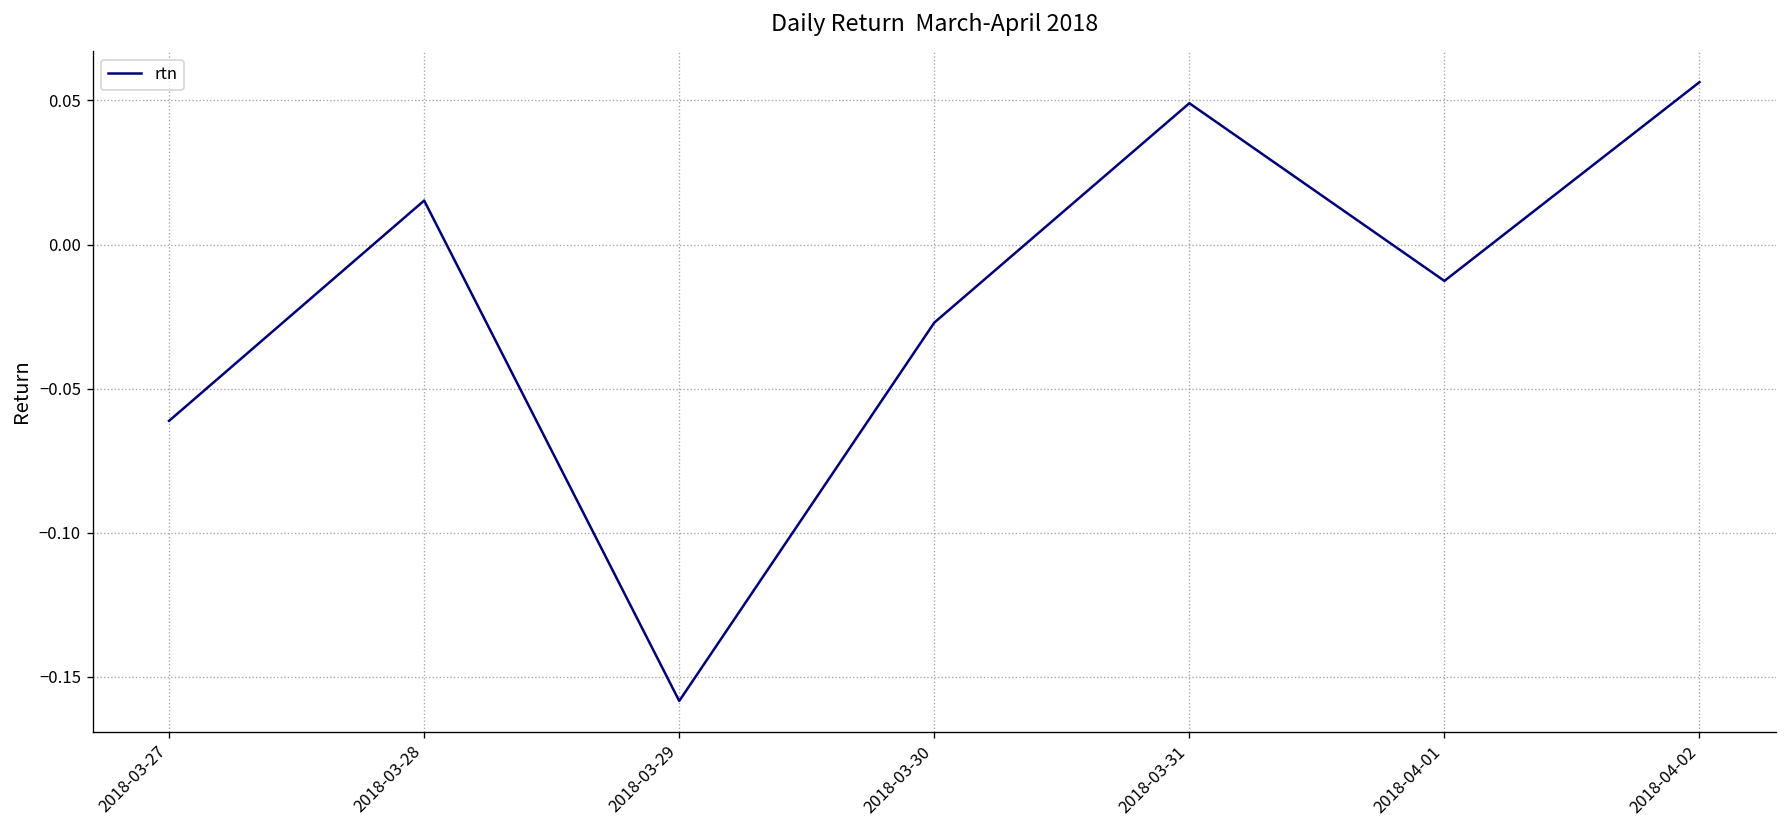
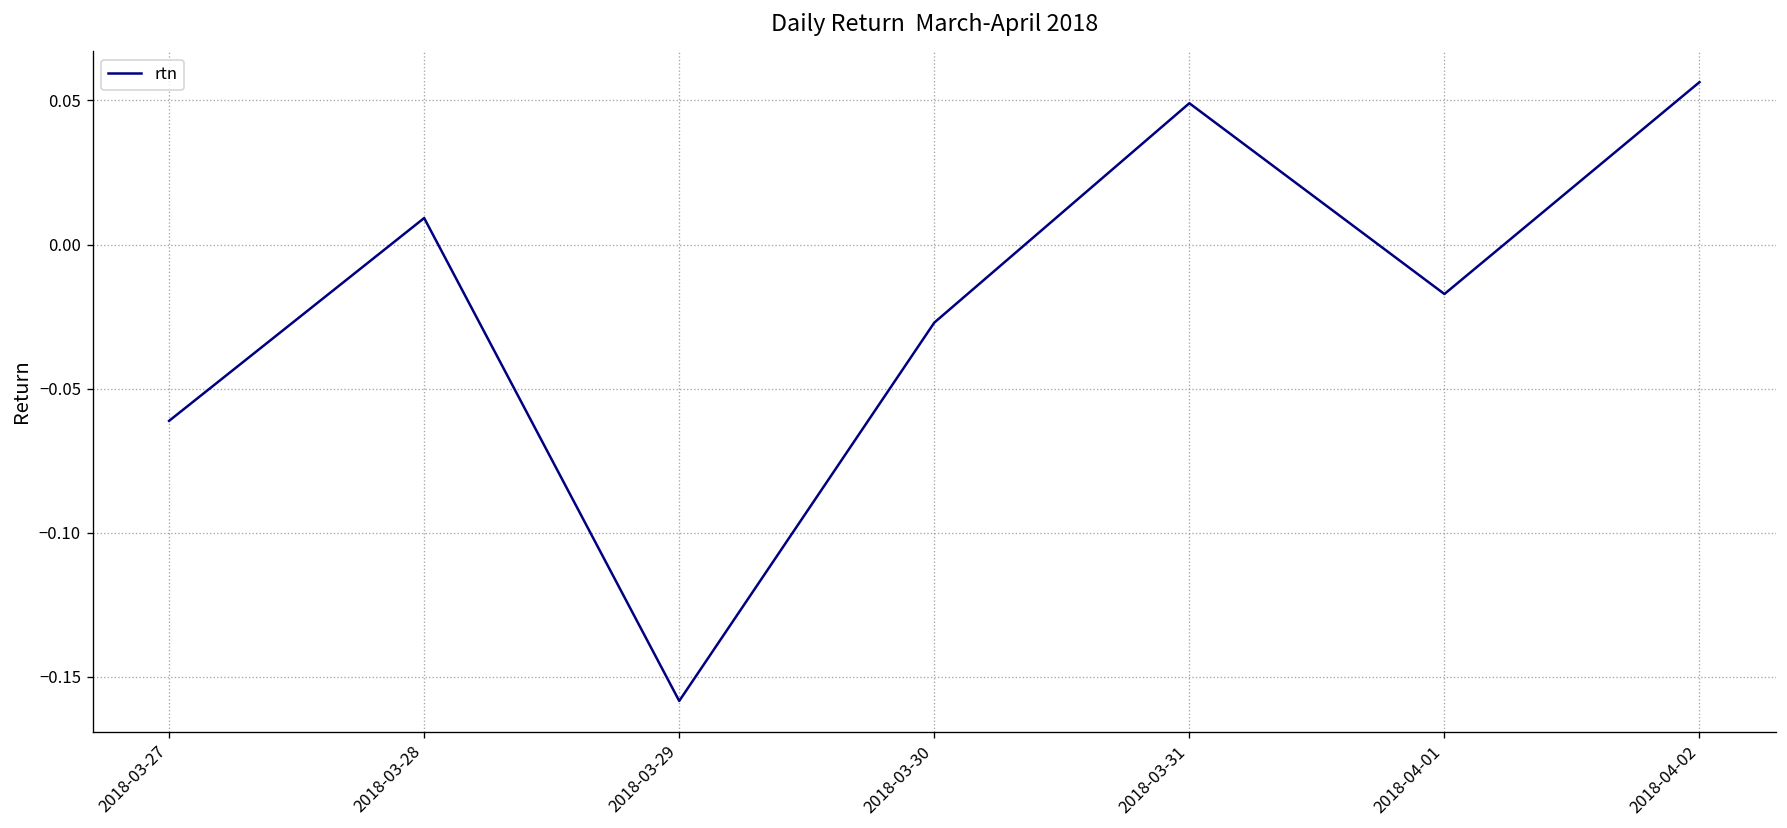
  {
    "2018-03-27": -0.061,
-   "2018-03-28": 0.015,
+   "2018-03-28": 0.009,
    "2018-03-29": -0.158,
    "2018-03-30": -0.027,
    "2018-03-31": 0.049,
-   "2018-04-01": -0.013,
+   "2018-04-01": -0.017,
    "2018-04-02": 0.056
  }
